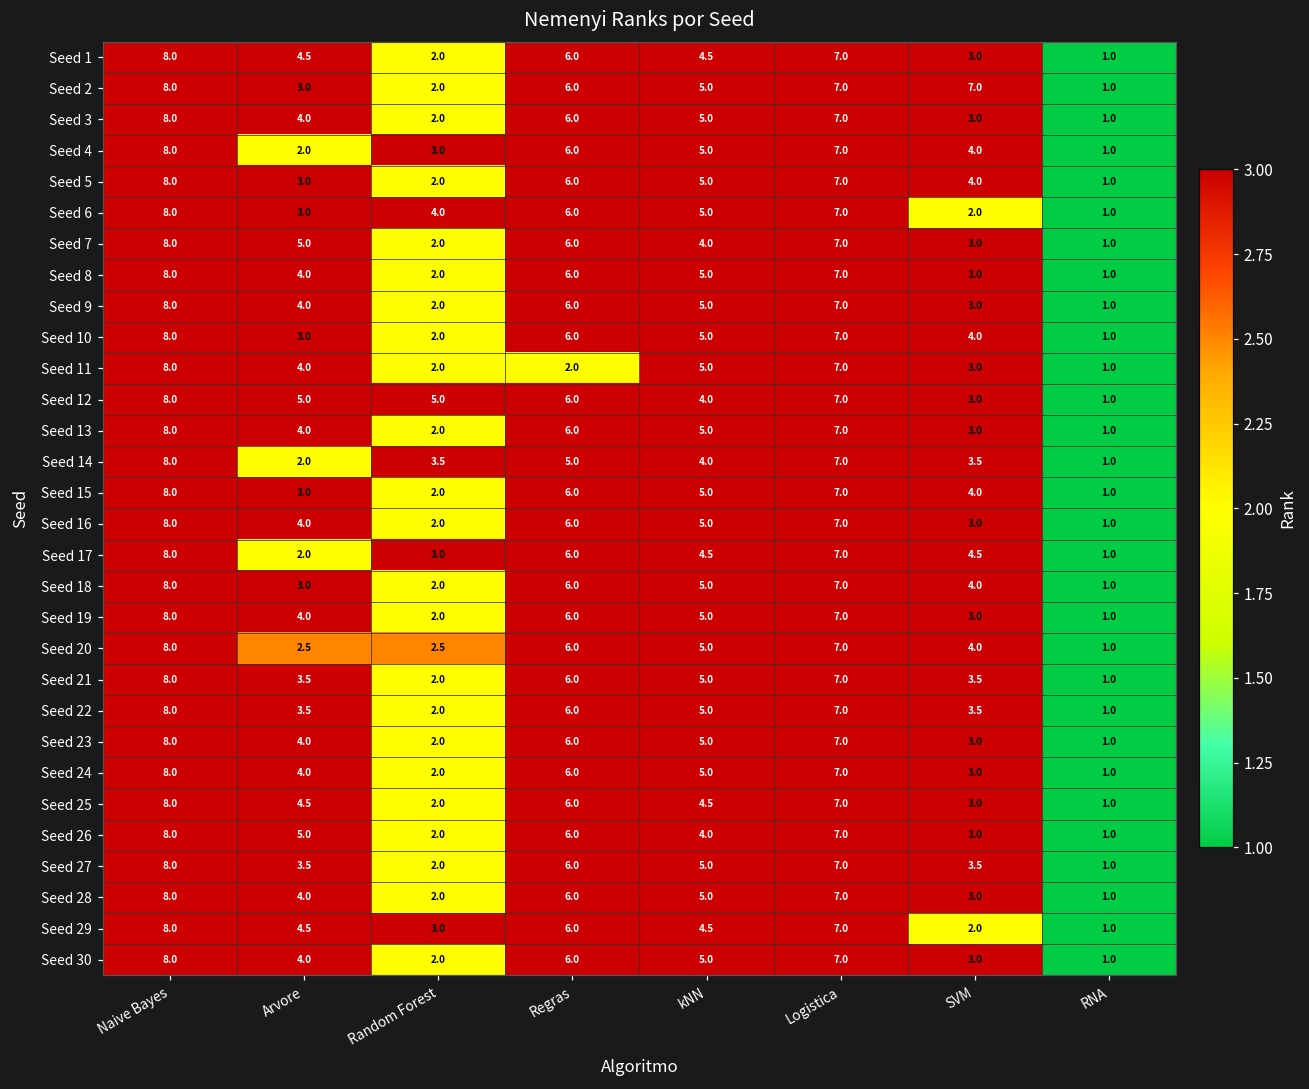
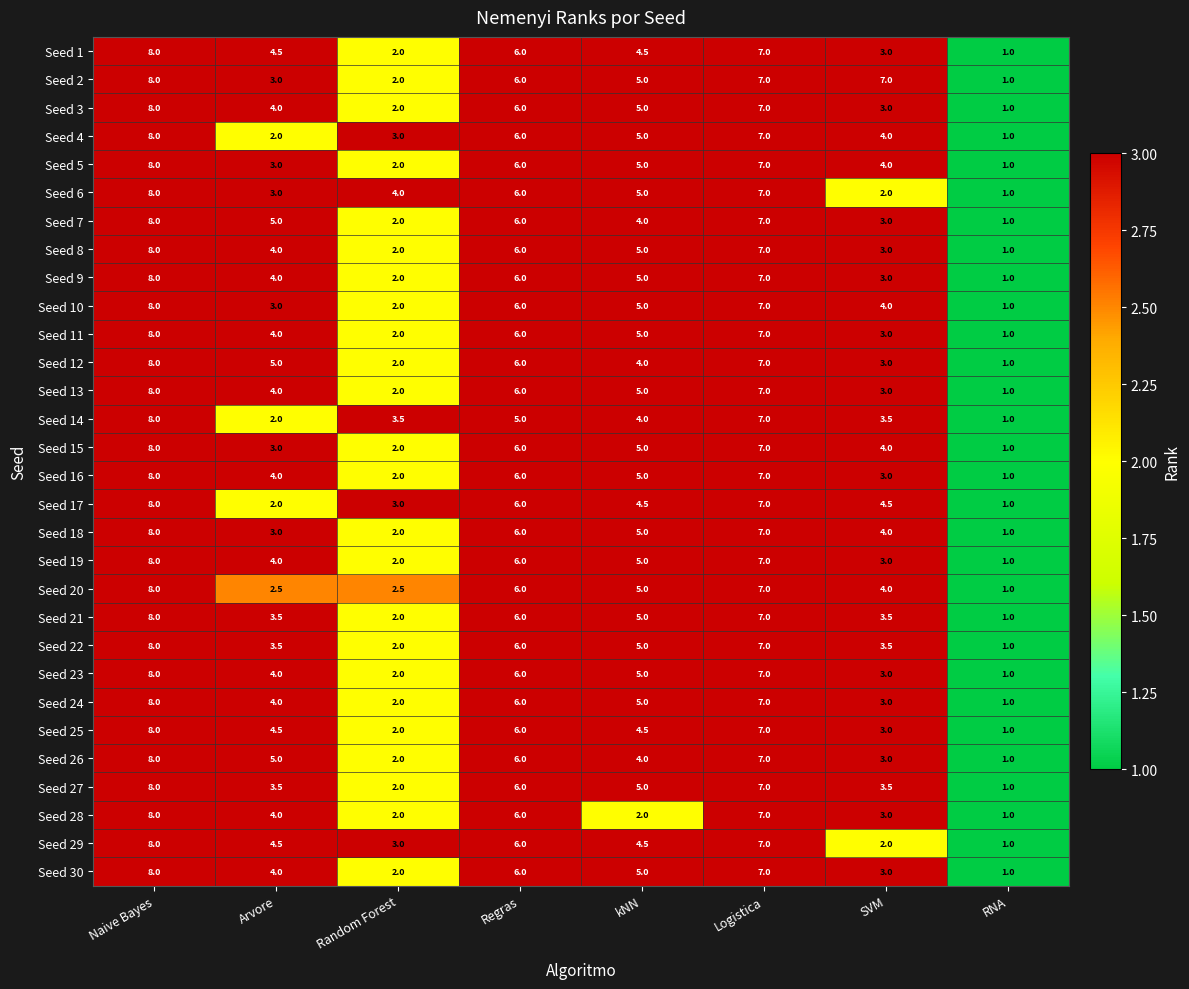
  {
    "Seed 11": {
      "Naive Bayes": 8.0,
      "Arvore": 4.0,
      "Random Forest": 2.0,
-     "Regras": 2.0,
+     "Regras": 6.0,
      "kNN": 5.0,
      "Logistica": 7.0,
      "SVM": 3.0,
      "RNA": 1.0
    },
    "Seed 12": {
      "Naive Bayes": 8.0,
      "Arvore": 5.0,
-     "Random Forest": 5.0,
+     "Random Forest": 2.0,
      "Regras": 6.0,
      "kNN": 4.0,
      "Logistica": 7.0,
      "SVM": 3.0,
      "RNA": 1.0
    },
    "Seed 28": {
      "Naive Bayes": 8.0,
      "Arvore": 4.0,
      "Random Forest": 2.0,
      "Regras": 6.0,
-     "kNN": 5.0,
+     "kNN": 2.0,
      "Logistica": 7.0,
      "SVM": 3.0,
      "RNA": 1.0
    }
  }
